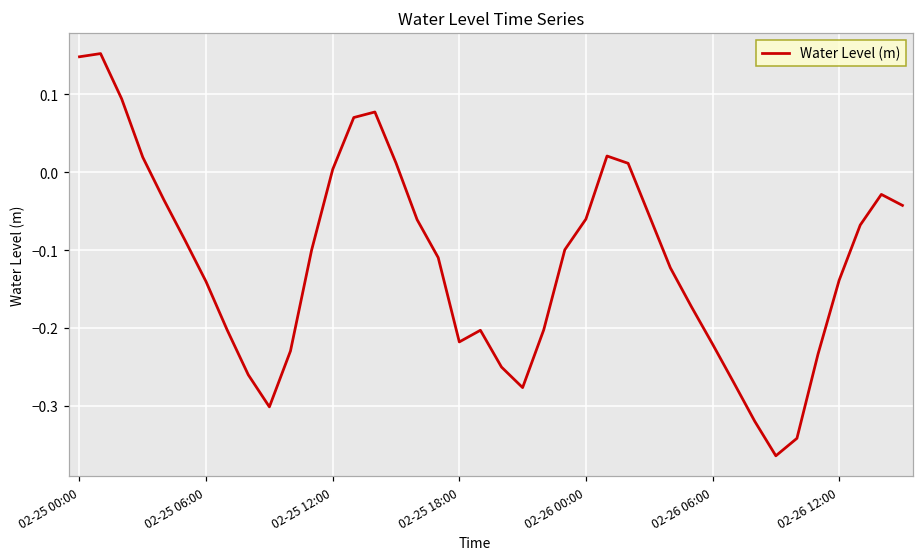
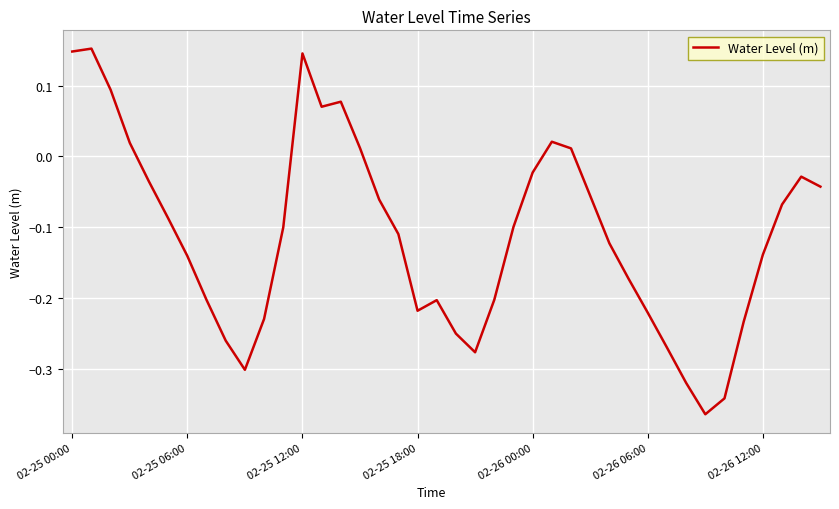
  {
    "02-25 00:00": 0.15,
    "02-25 06:00": -0.14,
-   "02-25 12:00": 0.00,
+   "02-25 12:00": 0.15,
    "02-25 18:00": -0.22,
-   "02-26 00:00": -0.06,
+   "02-26 00:00": -0.02,
    "02-26 06:00": -0.22,
    "02-26 12:00": -0.14
  }
